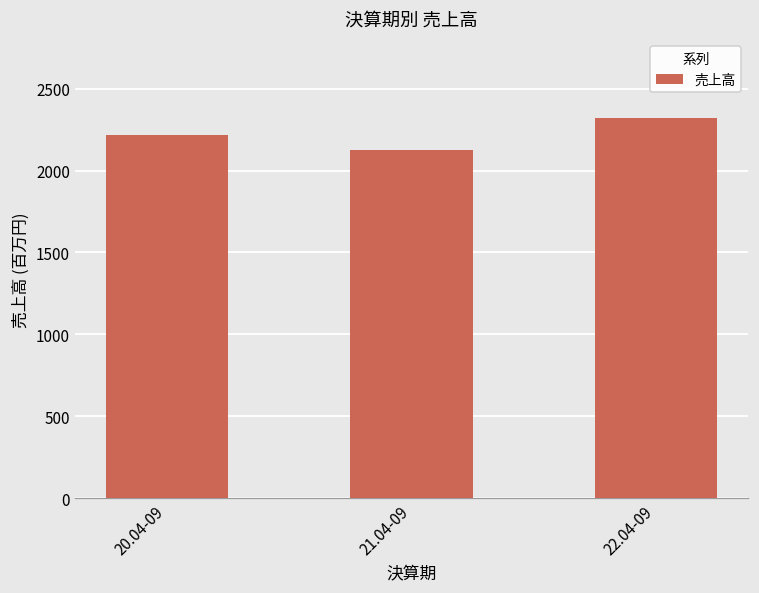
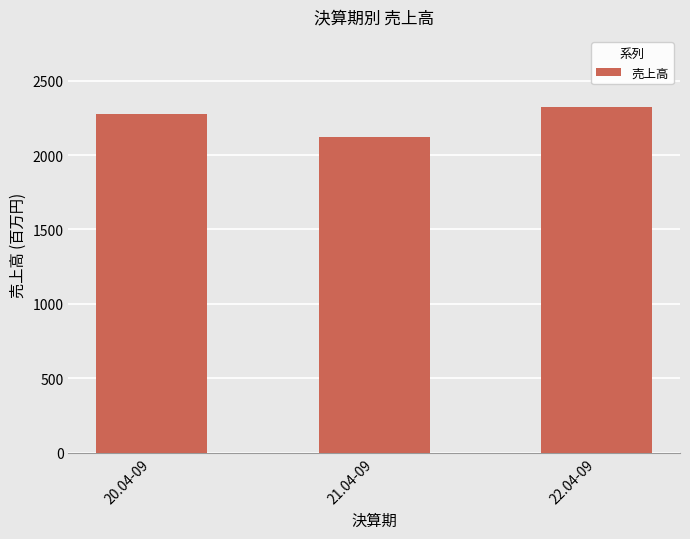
  {
-   "20.04-09": 2220,
+   "20.04-09": 2280,
    "21.04-09": 2120,
    "22.04-09": 2320
  }
